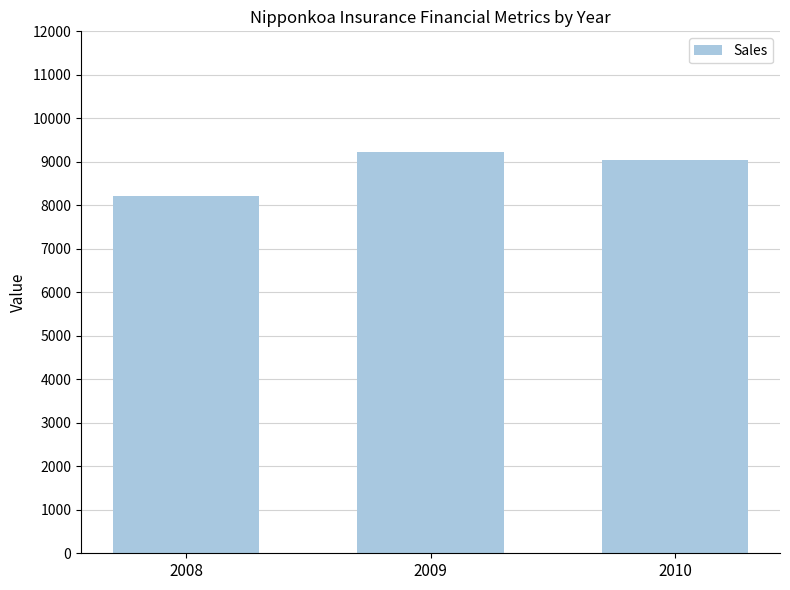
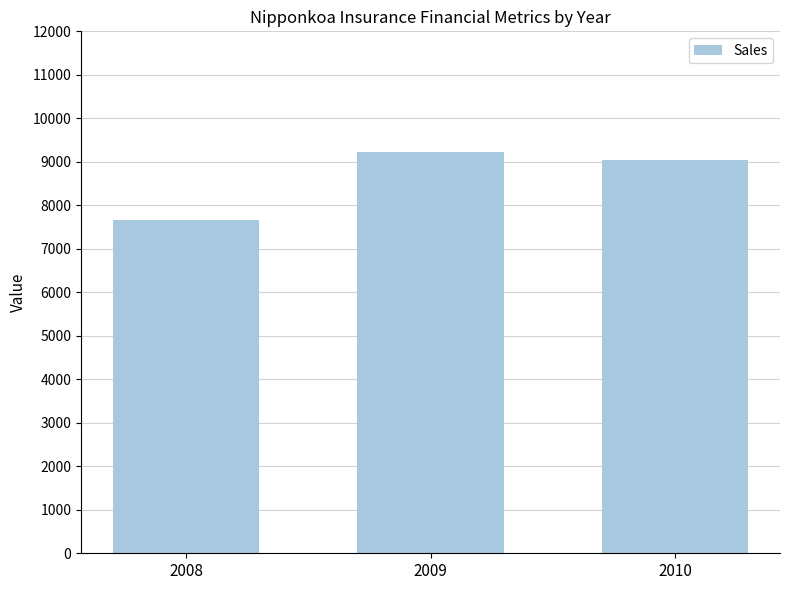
  {
-   "2008": 8200,
+   "2008": 7700,
    "2009": 9200,
    "2010": 9000
  }
